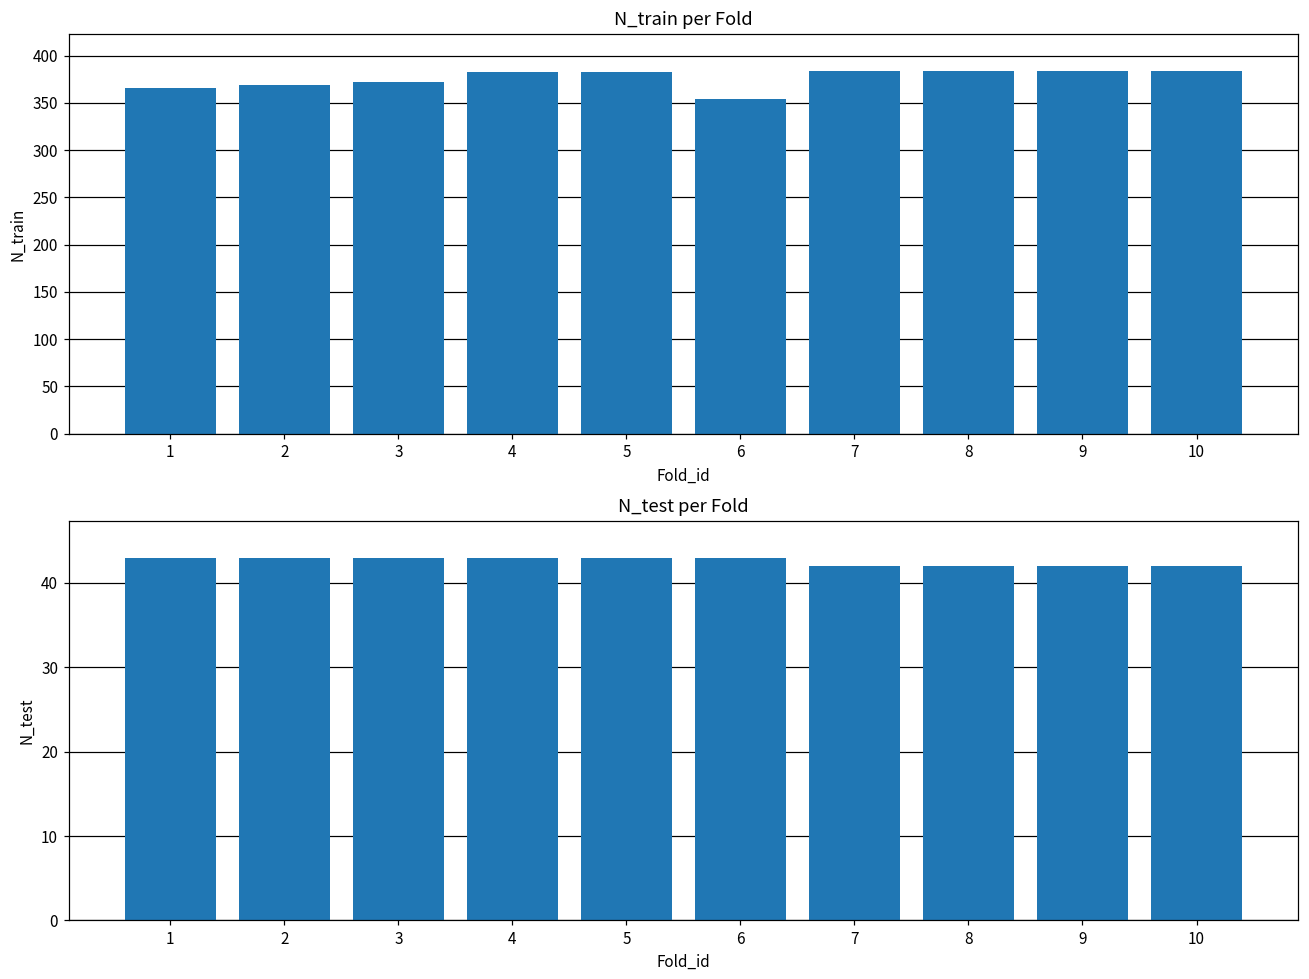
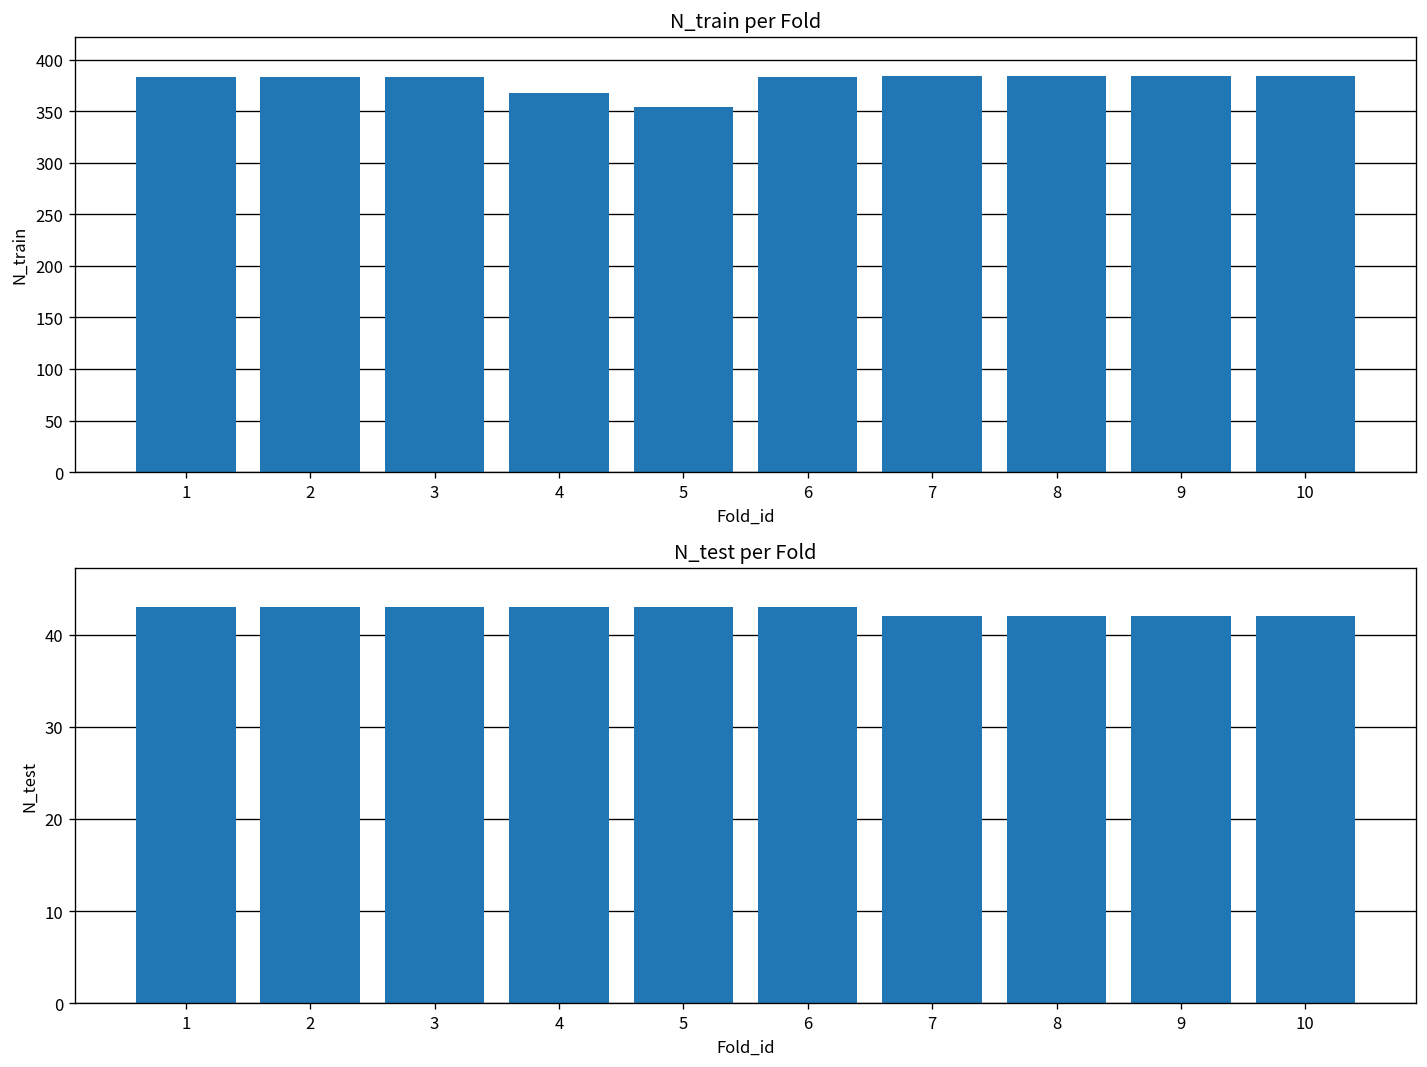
  {
    "N_train per Fold": {
-     "1": 370,
-     "2": 370,
-     "3": 370,
-     "4": 380,
-     "5": 380,
-     "6": 350,
+     "1": 380,
+     "2": 380,
+     "3": 380,
+     "4": 370,
+     "5": 350,
+     "6": 380,
      "7": 380,
      "8": 380,
      "9": 380,
      "10": 380
    },
    "N_test per Fold": {
      "1": 43,
      "2": 43,
      "3": 43,
      "4": 43,
      "5": 43,
      "6": 43,
      "7": 42,
      "8": 42,
      "9": 42,
      "10": 42
    }
  }
